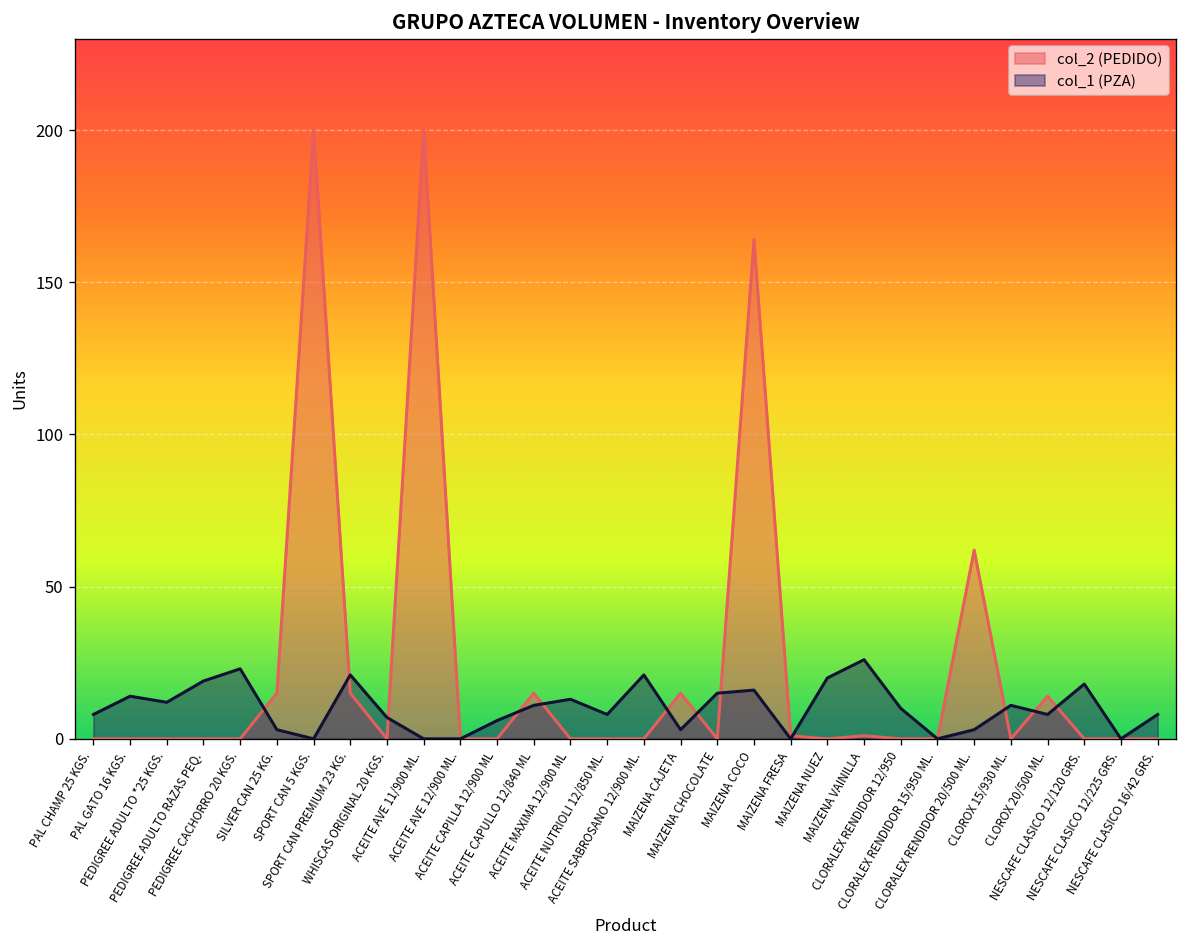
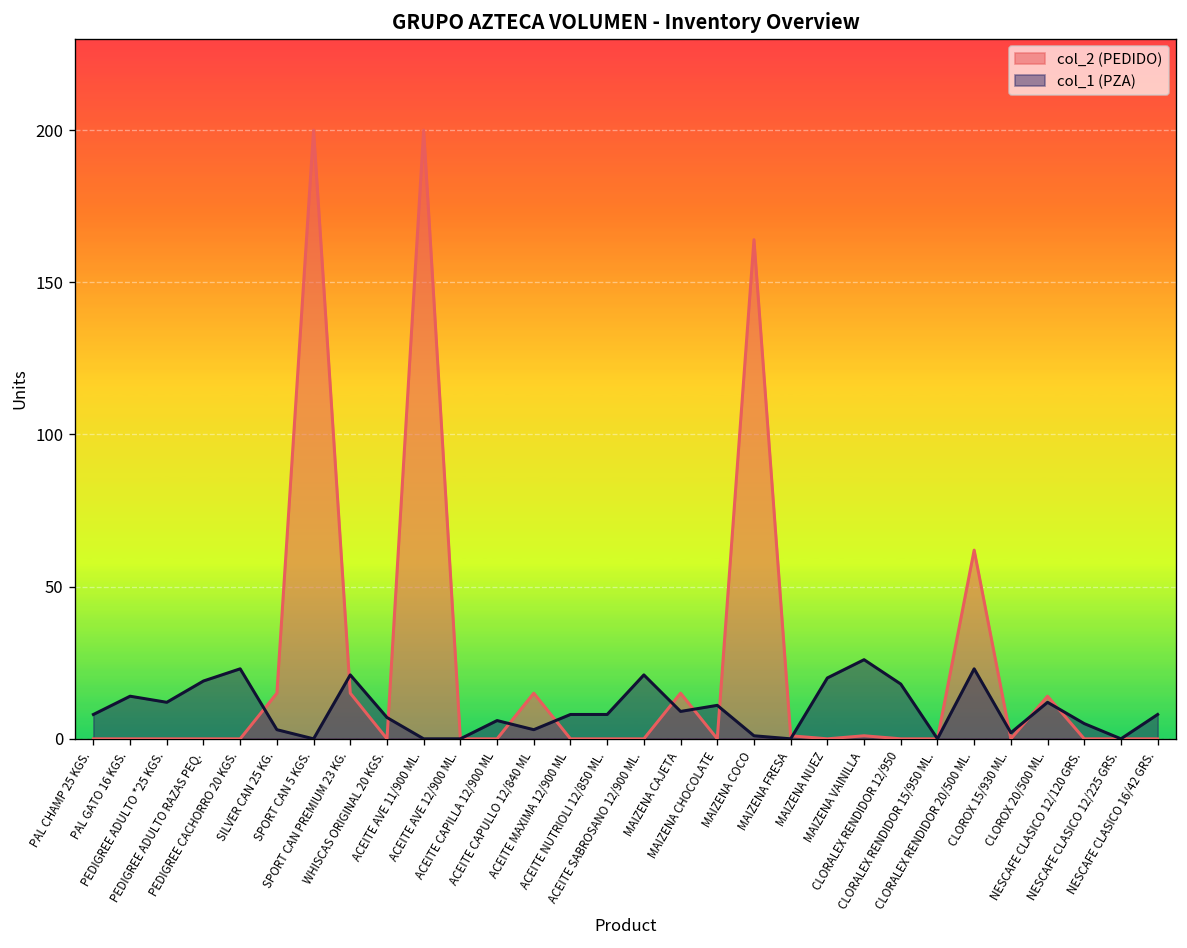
  {
    "col_2 (PEDIDO)": {
      "PAL CHAMP 25 KGS.": 0,
      "PAL GATO 16 KGS.": 0,
      "PEDIGREE ADULTO *25 KGS.": 0,
      "PEDIGREE ADULTO RAZAS PEQ.": 0,
      "PEDIGREE CACHORRO 20 KGS.": 0,
      "SILVER CAN 25 KG.": 15,
      "SPORT CAN 5 KGS.": 200,
      "SPORT CAN PREMIUM 23 KG.": 15,
      "WHISCAS ORIGINAL 20 KGS.": 0,
      "ACEITE AVE 11/900 ML.": 200,
      "ACEITE CAPILLA 12/900 ML": 0,
      "ACEITE CAPULLO 12/840 ML": 15,
      "ACEITE MAXIMA 12/900 ML": 0,
      "ACEITE NUTRIOLI 12/850 ML.": 0,
      "ACEITE SABROSANO 12/900 ML.": 0,
      "MAIZENA CAJETA": 15,
      "MAIZENA CHOCOLATE": 0,
      "MAIZENA COCO": 164,
      "MAIZENA FRESA": 1,
      "MAIZENA NUEZ": 0,
      "MAIZENA VAINILLA": 1,
      "CLORALEX RENDIDOR 12/950": 0,
      "CLORALEX RENDIDOR 20/500 ML.": 62,
      "CLOROX 15/930 ML.": 0,
      "CLOROX 20/500 ML.": 14,
      "NESCAFE CLASICO 12/120 GRS.": 0,
      "NESCAFE CLASICO 16/42 GRS.": 0
    },
    "col_1 (PZA)": {
      "PAL CHAMP 25 KGS.": 8,
      "PAL GATO 16 KGS.": 14,
      "PEDIGREE ADULTO *25 KGS.": 12,
      "PEDIGREE ADULTO RAZAS PEQ.": 19,
      "PEDIGREE CACHORRO 20 KGS.": 23,
      "SILVER CAN 25 KG.": 3,
      "SPORT CAN 5 KGS.": 0,
      "SPORT CAN PREMIUM 23 KG.": 21,
      "WHISCAS ORIGINAL 20 KGS.": 7,
      "ACEITE AVE 11/900 ML.": 0,
      "ACEITE CAPILLA 12/900 ML": 6,
-     "ACEITE CAPULLO 12/840 ML": 11,
-     "ACEITE MAXIMA 12/900 ML": 13,
+     "ACEITE CAPULLO 12/840 ML": 3,
+     "ACEITE MAXIMA 12/900 ML": 8,
      "ACEITE NUTRIOLI 12/850 ML.": 8,
      "ACEITE SABROSANO 12/900 ML.": 21,
-     "MAIZENA CAJETA": 3,
-     "MAIZENA CHOCOLATE": 15,
-     "MAIZENA COCO": 16,
+     "MAIZENA CAJETA": 9,
+     "MAIZENA CHOCOLATE": 11,
+     "MAIZENA COCO": 1,
      "MAIZENA FRESA": 0,
      "MAIZENA NUEZ": 20,
      "MAIZENA VAINILLA": 26,
-     "CLORALEX RENDIDOR 12/950": 10,
-     "CLORALEX RENDIDOR 20/500 ML.": 3,
-     "CLOROX 15/930 ML.": 11,
-     "CLOROX 20/500 ML.": 8,
-     "NESCAFE CLASICO 12/120 GRS.": 18,
+     "CLORALEX RENDIDOR 12/950": 18,
+     "CLORALEX RENDIDOR 20/500 ML.": 23,
+     "CLOROX 15/930 ML.": 2,
+     "CLOROX 20/500 ML.": 12,
+     "NESCAFE CLASICO 12/120 GRS.": 5,
      "NESCAFE CLASICO 16/42 GRS.": 8
    }
  }
